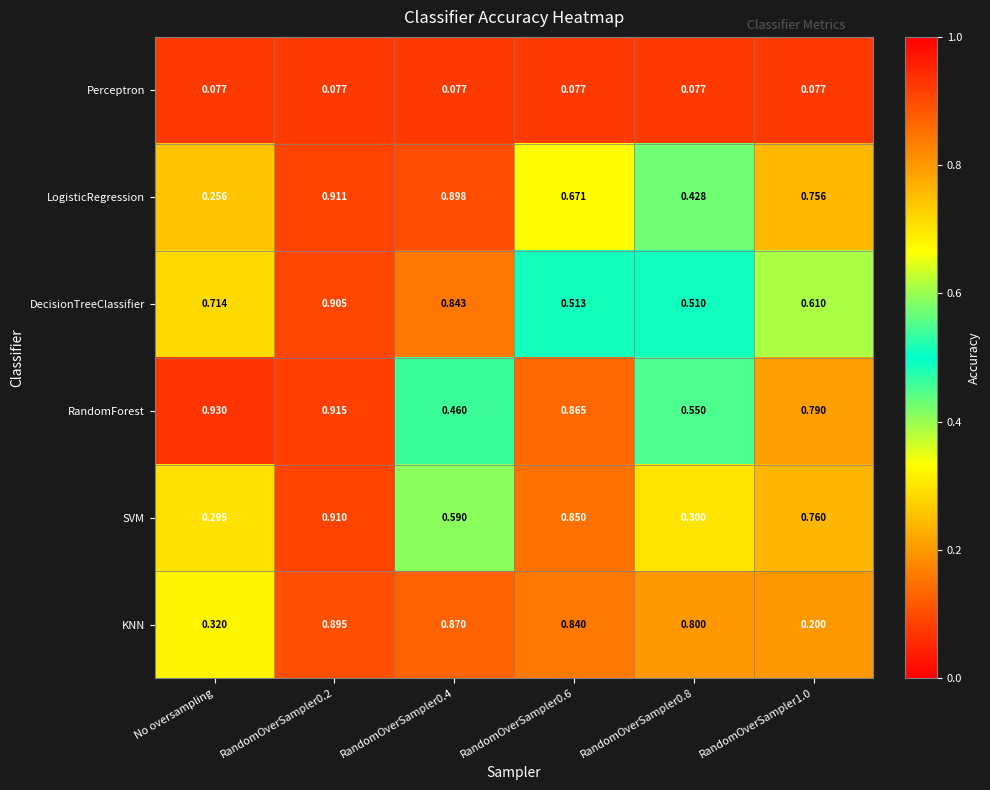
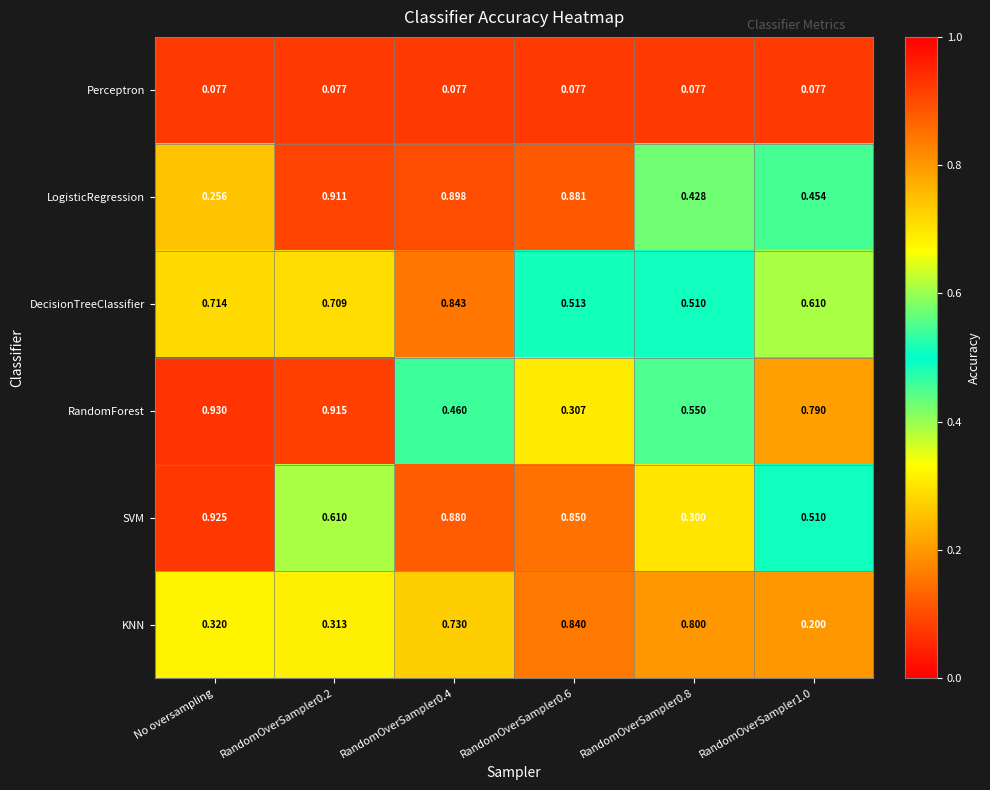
  {
    "Perceptron": {
      "No oversampling": 0.077,
      "RandomOverSampler0.2": 0.077,
      "RandomOverSampler0.4": 0.077,
      "RandomOverSampler0.6": 0.077,
      "RandomOverSampler0.8": 0.077,
      "RandomOverSampler1.0": 0.077
    },
    "LogisticRegression": {
      "No oversampling": 0.256,
      "RandomOverSampler0.2": 0.911,
      "RandomOverSampler0.4": 0.898,
-     "RandomOverSampler0.6": 0.671,
+     "RandomOverSampler0.6": 0.881,
      "RandomOverSampler0.8": 0.428,
-     "RandomOverSampler1.0": 0.756
+     "RandomOverSampler1.0": 0.454
    },
    "DecisionTreeClassifier": {
      "No oversampling": 0.714,
-     "RandomOverSampler0.2": 0.905,
+     "RandomOverSampler0.2": 0.709,
      "RandomOverSampler0.4": 0.843,
      "RandomOverSampler0.6": 0.513,
      "RandomOverSampler0.8": 0.510,
      "RandomOverSampler1.0": 0.610
    },
    "RandomForest": {
      "No oversampling": 0.930,
      "RandomOverSampler0.2": 0.915,
      "RandomOverSampler0.4": 0.460,
-     "RandomOverSampler0.6": 0.865,
+     "RandomOverSampler0.6": 0.307,
      "RandomOverSampler0.8": 0.550,
      "RandomOverSampler1.0": 0.790
    },
    "SVM": {
-     "No oversampling": 0.295,
-     "RandomOverSampler0.2": 0.910,
-     "RandomOverSampler0.4": 0.590,
+     "No oversampling": 0.925,
+     "RandomOverSampler0.2": 0.610,
+     "RandomOverSampler0.4": 0.880,
      "RandomOverSampler0.6": 0.850,
      "RandomOverSampler0.8": 0.300,
-     "RandomOverSampler1.0": 0.760
+     "RandomOverSampler1.0": 0.510
    },
    "KNN": {
      "No oversampling": 0.320,
-     "RandomOverSampler0.2": 0.895,
-     "RandomOverSampler0.4": 0.870,
+     "RandomOverSampler0.2": 0.313,
+     "RandomOverSampler0.4": 0.730,
      "RandomOverSampler0.6": 0.840,
      "RandomOverSampler0.8": 0.800,
      "RandomOverSampler1.0": 0.200
    }
  }
